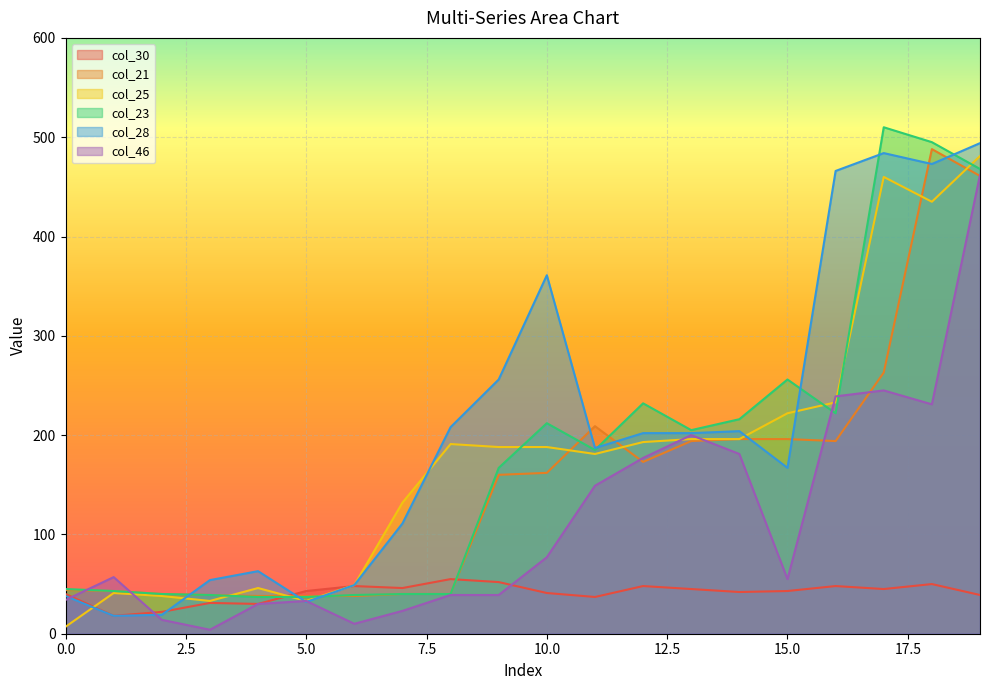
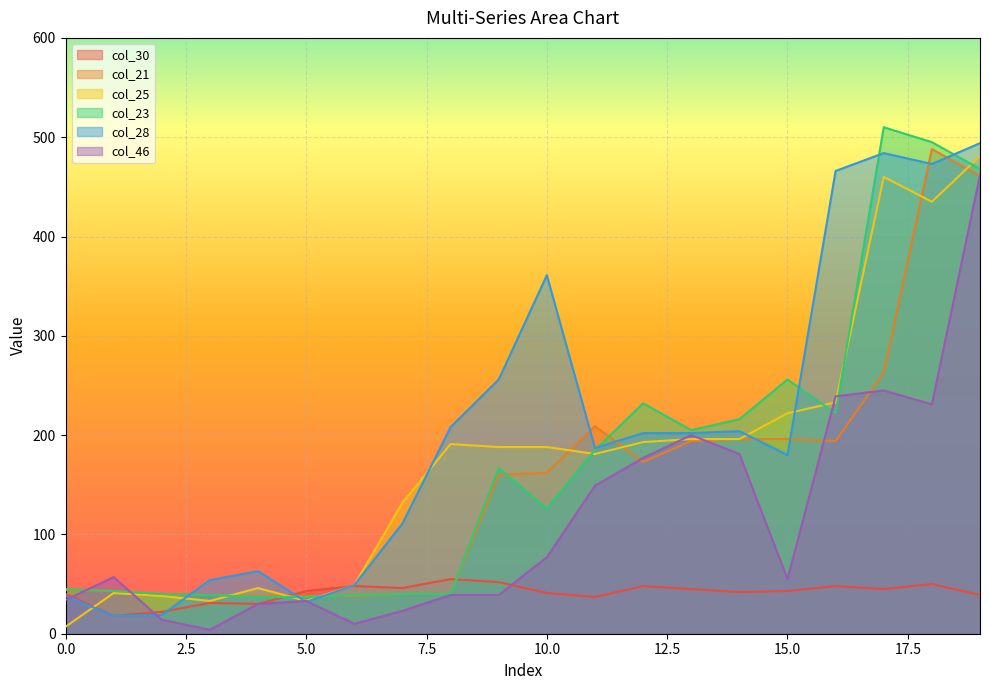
  {
    "col_23": {
-     "10.0": 210,
+     "10.0": 130,
      "15.0": 260
    },
    "col_28": {
      "10.0": 360,
-     "15.0": 170
+     "15.0": 180
    },
    "col_46": {
      "0.0": 30,
      "10.0": 80,
      "15.0": 60
    }
  }
